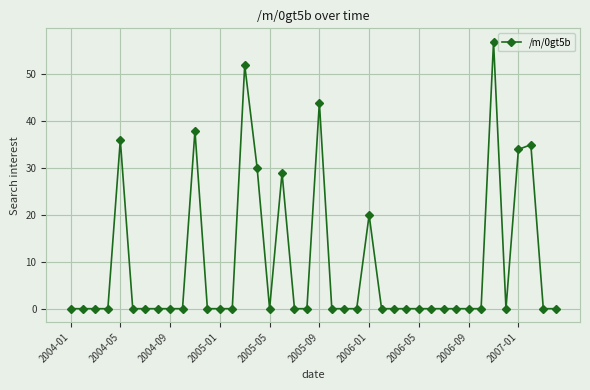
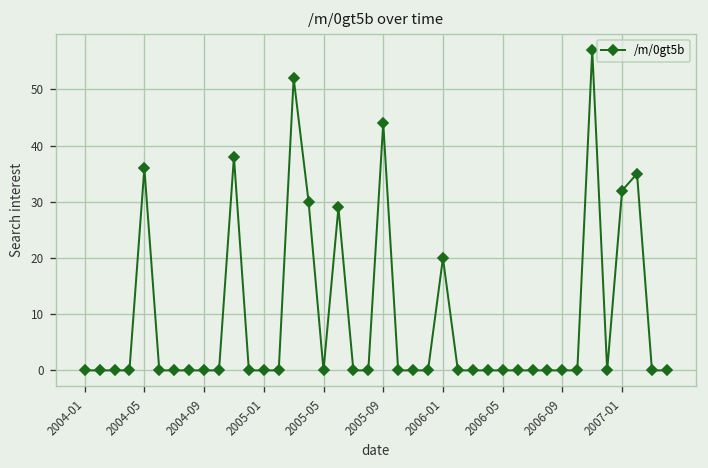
  {
    "2004-01": 0,
    "2004-05": 36,
    "2004-09": 0,
    "2005-01": 0,
    "2005-05": 0,
    "2005-09": 44,
    "2006-01": 20,
    "2006-05": 0,
    "2006-09": 0,
-   "2007-01": 34
+   "2007-01": 32
  }
